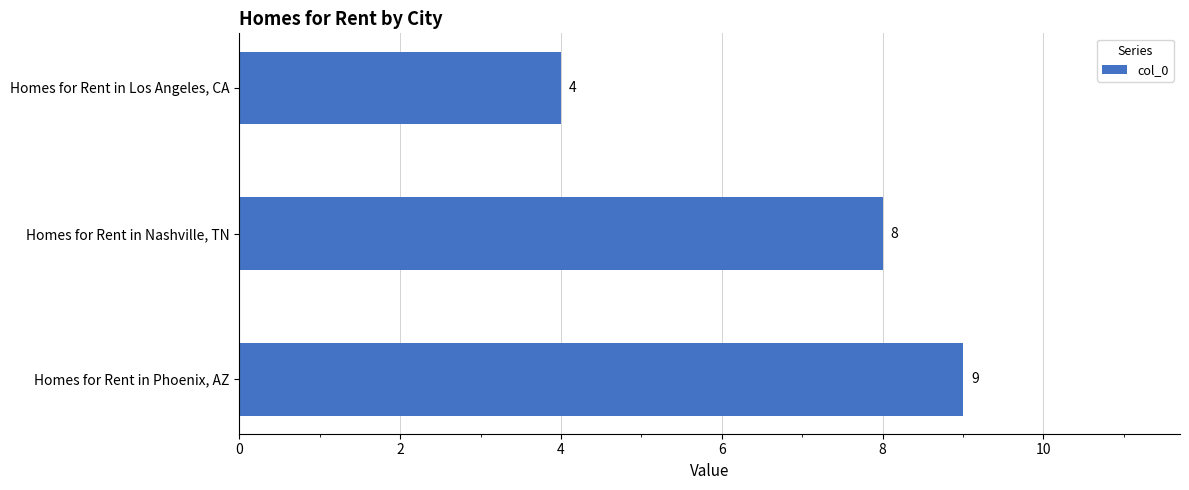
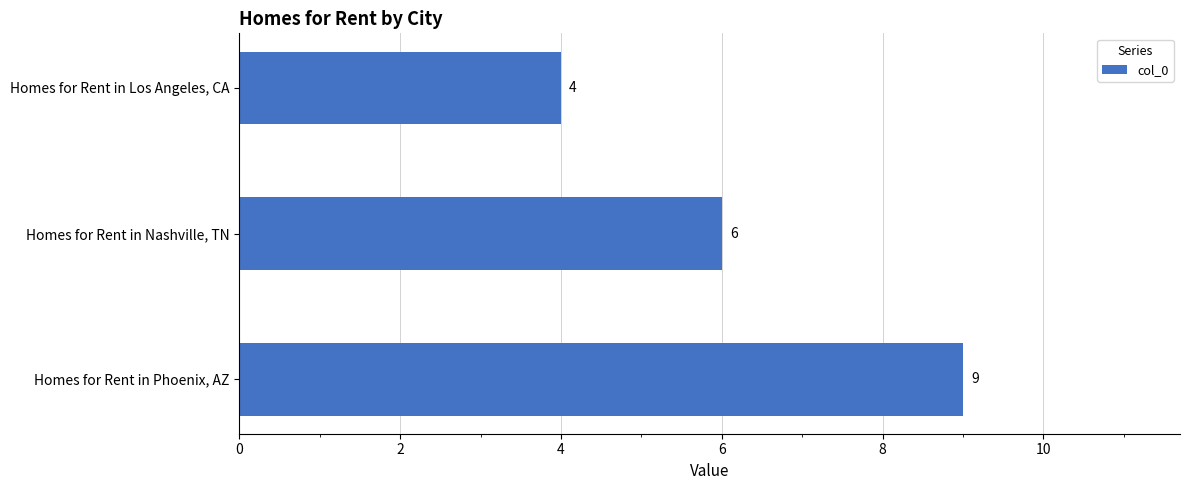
  {
    "Homes for Rent in Los Angeles, CA": 4,
-   "Homes for Rent in Nashville, TN": 8,
+   "Homes for Rent in Nashville, TN": 6,
    "Homes for Rent in Phoenix, AZ": 9
  }
